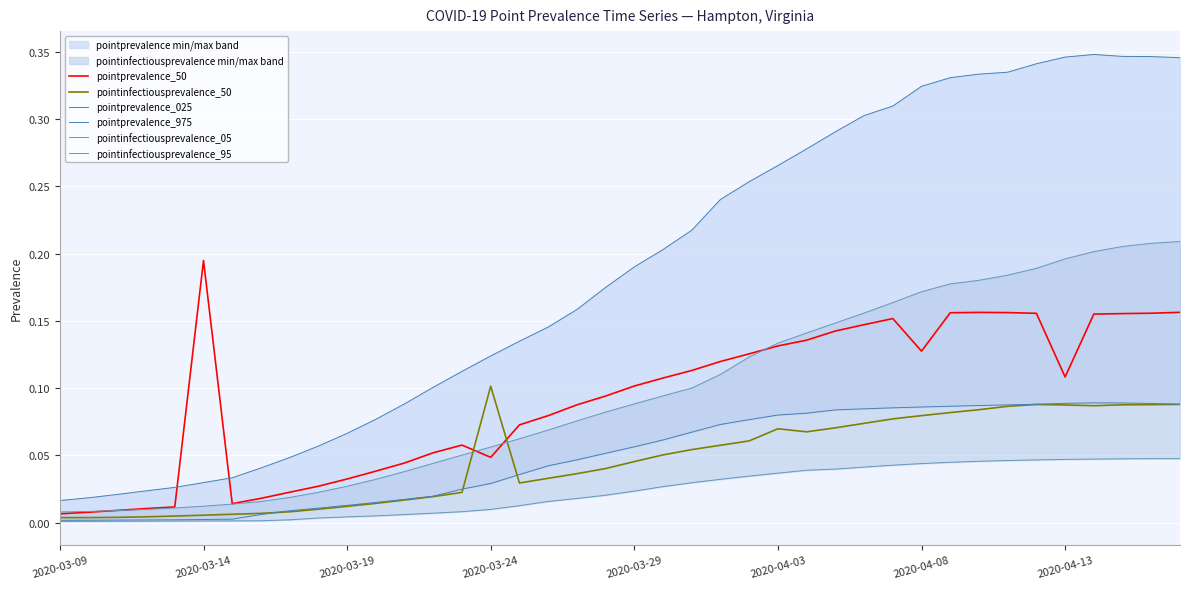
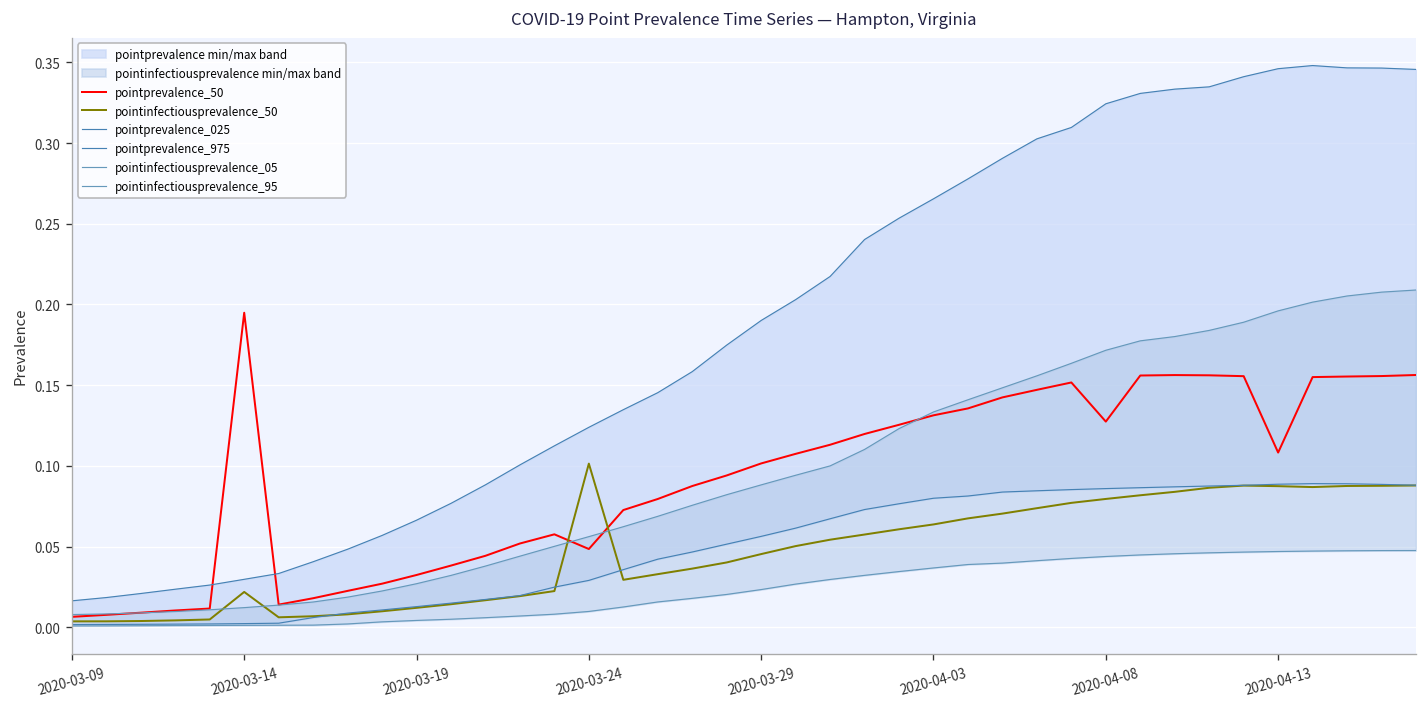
  {
    "pointprevalence_50": {
      "2020-03-14": 0.195,
      "2020-03-19": 0.032,
      "2020-03-24": 0.048,
      "2020-03-29": 0.101,
      "2020-04-03": 0.131,
      "2020-04-08": 0.127,
      "2020-04-13": 0.108
    },
    "pointinfectiousprevalence_50": {
      "2020-03-09": 0.004,
-     "2020-03-14": 0.005,
+     "2020-03-14": 0.022,
      "2020-03-24": 0.101,
      "2020-03-29": 0.045,
-     "2020-04-03": 0.070,
+     "2020-04-03": 0.064,
      "2020-04-08": 0.079
    }
  }
